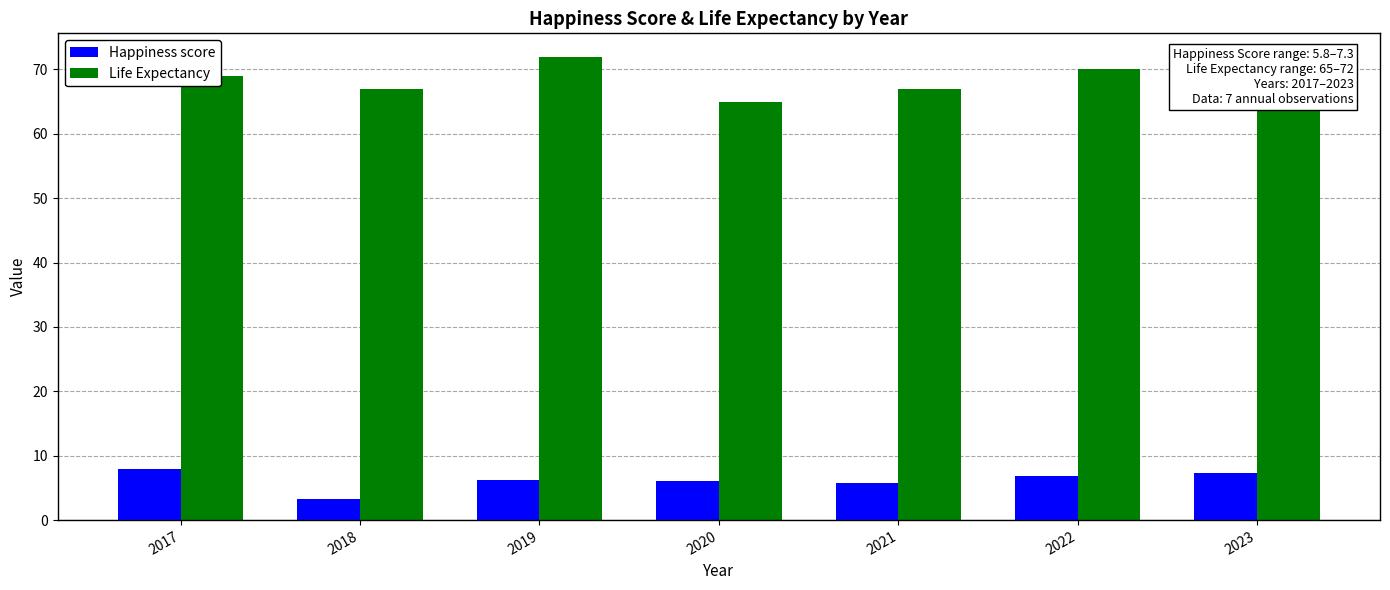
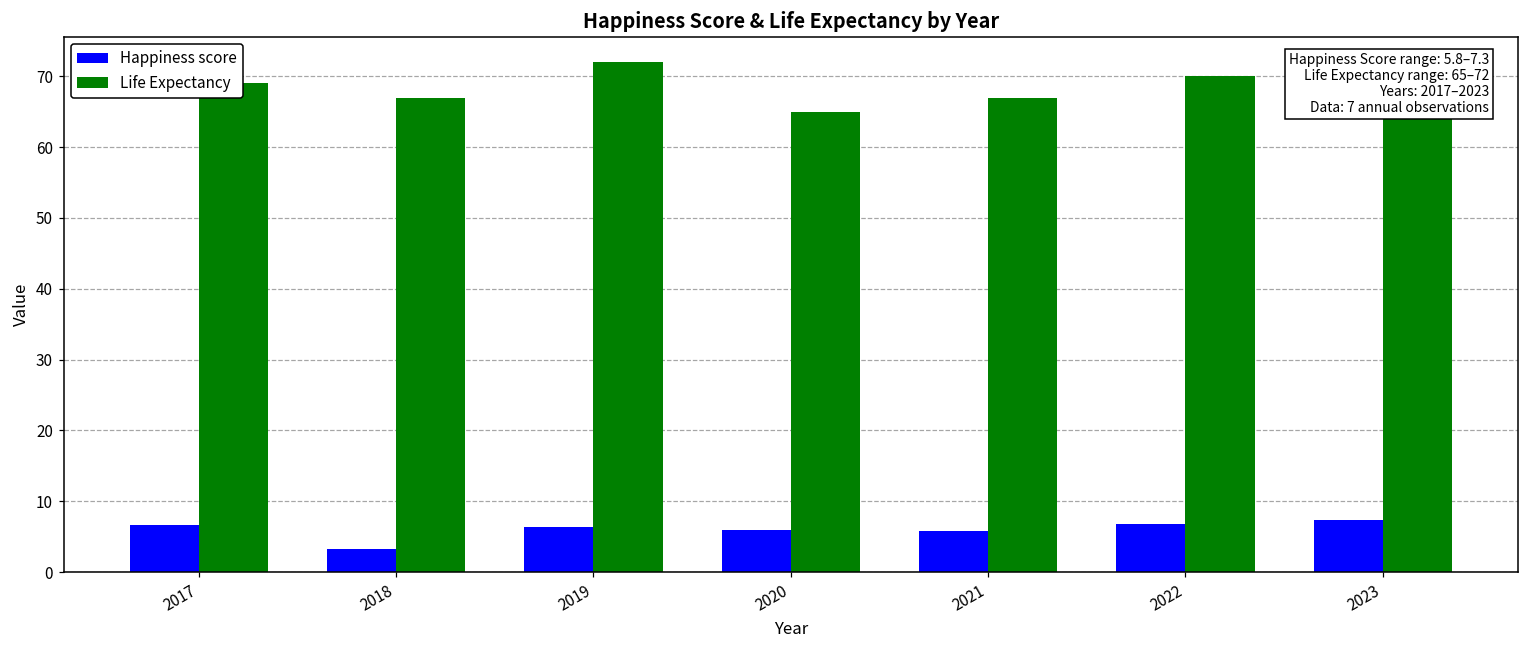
  {
    "Happiness score": {
-     "2017": 8,
+     "2017": 7,
      "2018": 3,
      "2019": 6,
      "2020": 6,
      "2021": 6,
      "2022": 7,
      "2023": 7
    },
    "Life Expectancy": {
      "2018": 67,
      "2019": 72,
      "2020": 65,
      "2021": 67,
      "2022": 70
    }
  }
